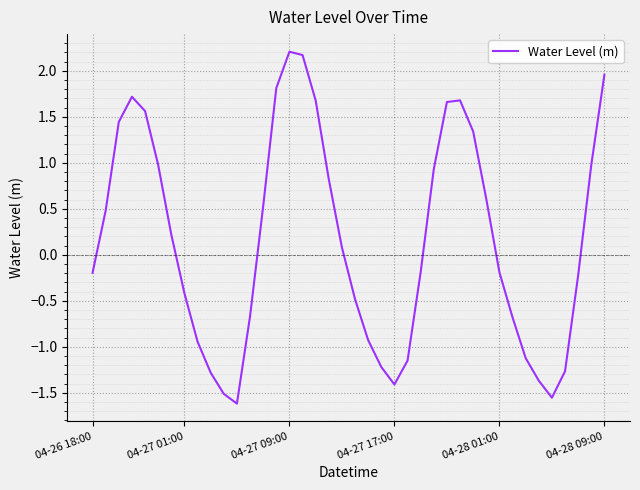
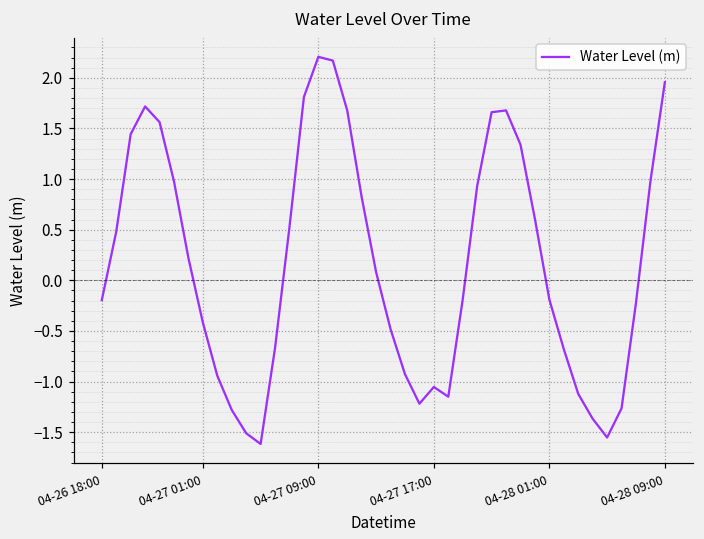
  {
    "04-26 18:00": -0.2,
    "04-27 01:00": -0.4,
    "04-27 09:00": 2.2,
-   "04-27 17:00": -1.4,
+   "04-27 17:00": -1.1,
    "04-28 01:00": -0.2,
    "04-28 09:00": 2.0
  }
